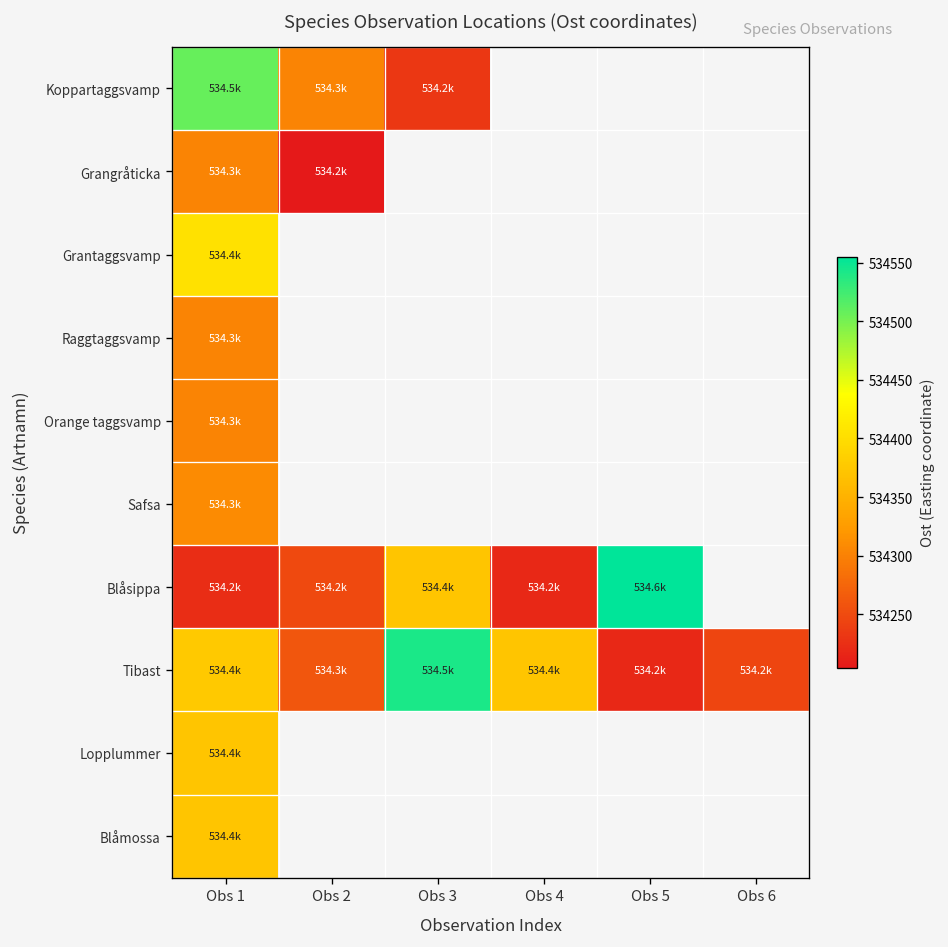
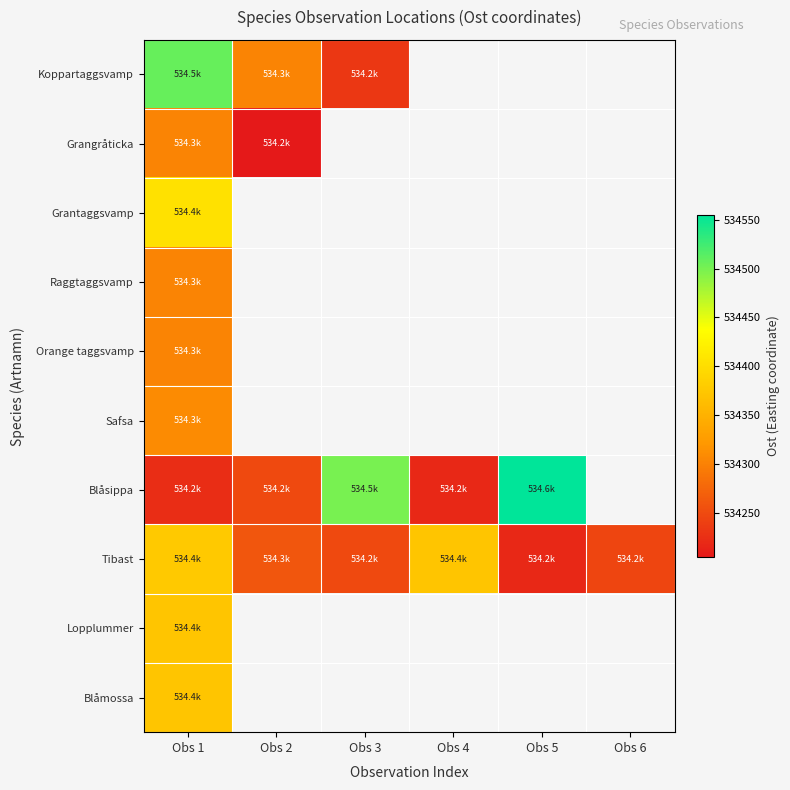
  {
    "Koppartaggsvamp": {
      "Obs 1": "534.5k",
      "Obs 2": "534.3k",
      "Obs 3": "534.2k"
    },
    "Grangråticka": {
      "Obs 1": "534.3k",
      "Obs 2": "534.2k"
    },
    "Grantaggsvamp": {
      "Obs 1": "534.4k"
    },
    "Raggtaggsvamp": {
      "Obs 1": "534.3k"
    },
    "Orange taggsvamp": {
      "Obs 1": "534.3k"
    },
    "Safsa": {
      "Obs 1": "534.3k"
    },
    "Blåsippa": {
      "Obs 1": "534.2k",
      "Obs 2": "534.2k",
-     "Obs 3": "534.4k",
+     "Obs 3": "534.5k",
      "Obs 4": "534.2k",
      "Obs 5": "534.6k"
    },
    "Tibast": {
      "Obs 1": "534.4k",
      "Obs 2": "534.3k",
-     "Obs 3": "534.5k",
+     "Obs 3": "534.2k",
      "Obs 4": "534.4k",
      "Obs 5": "534.2k",
      "Obs 6": "534.2k"
    },
    "Lopplummer": {
      "Obs 1": "534.4k"
    },
    "Blåmossa": {
      "Obs 1": "534.4k"
    }
  }
